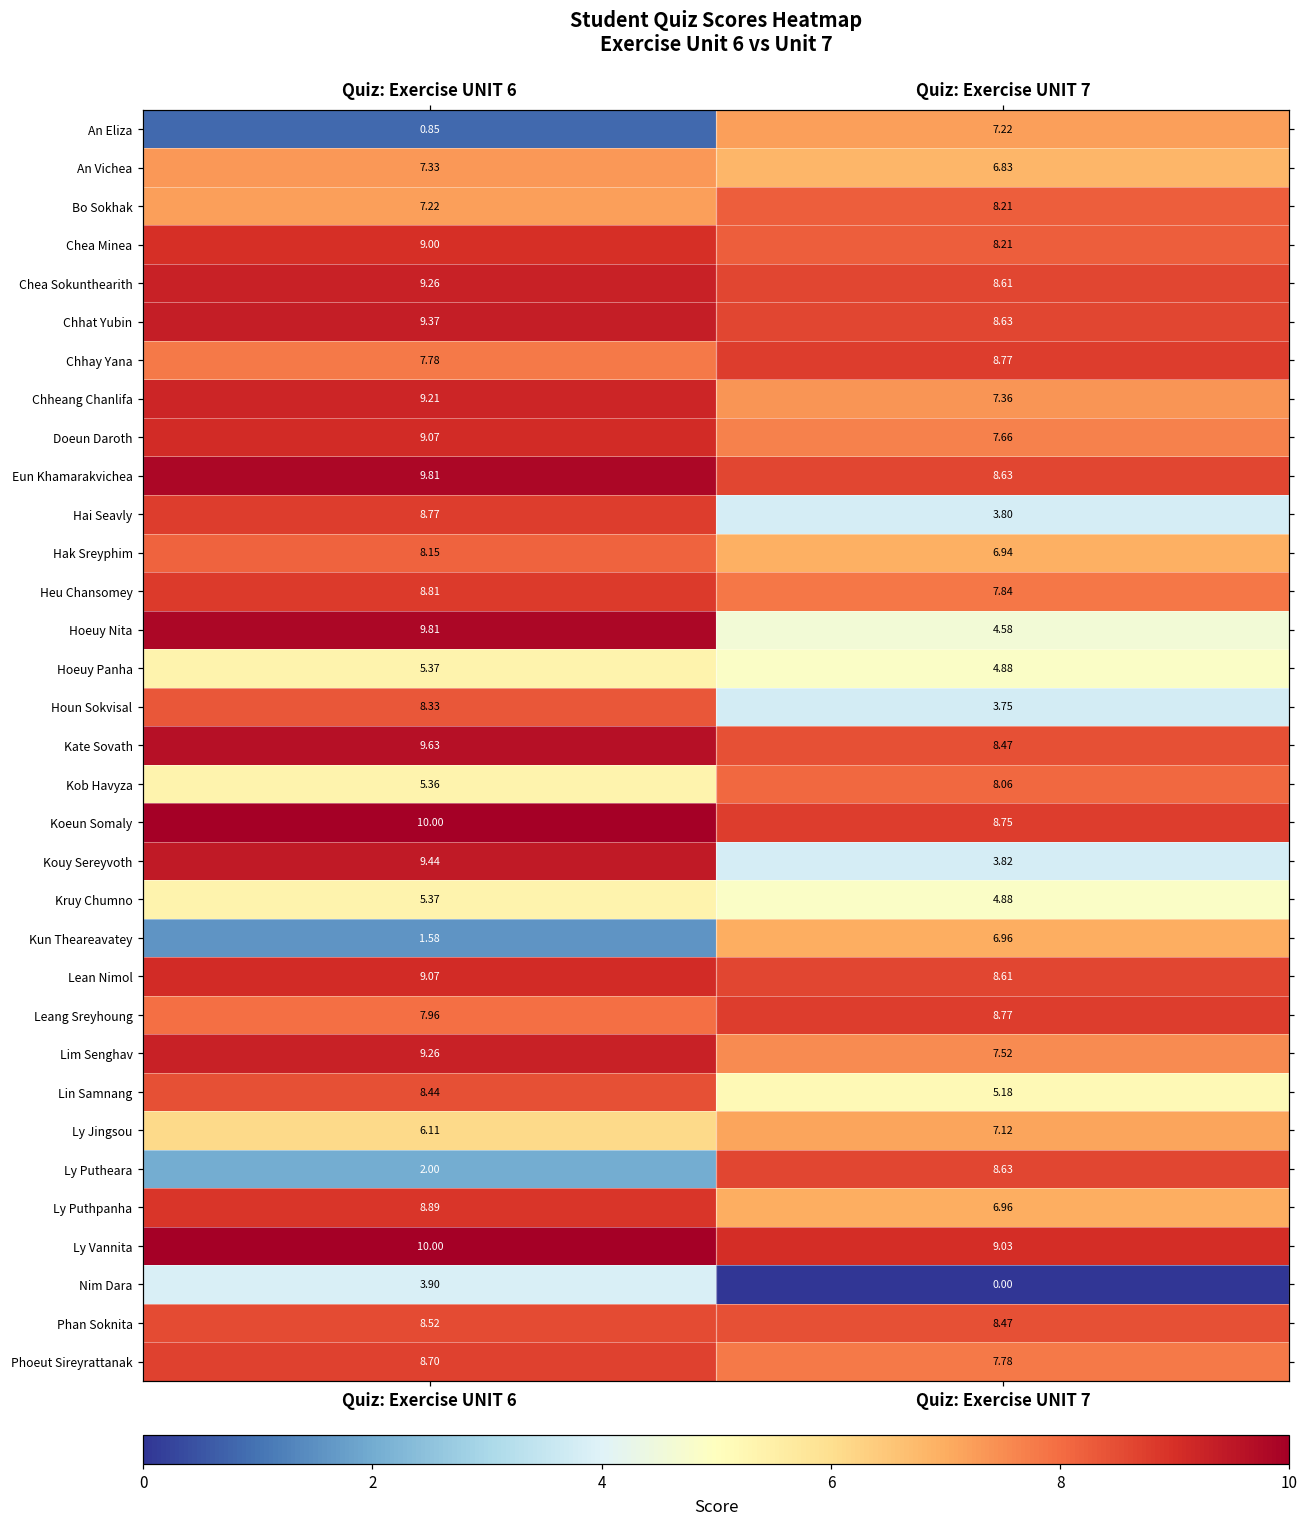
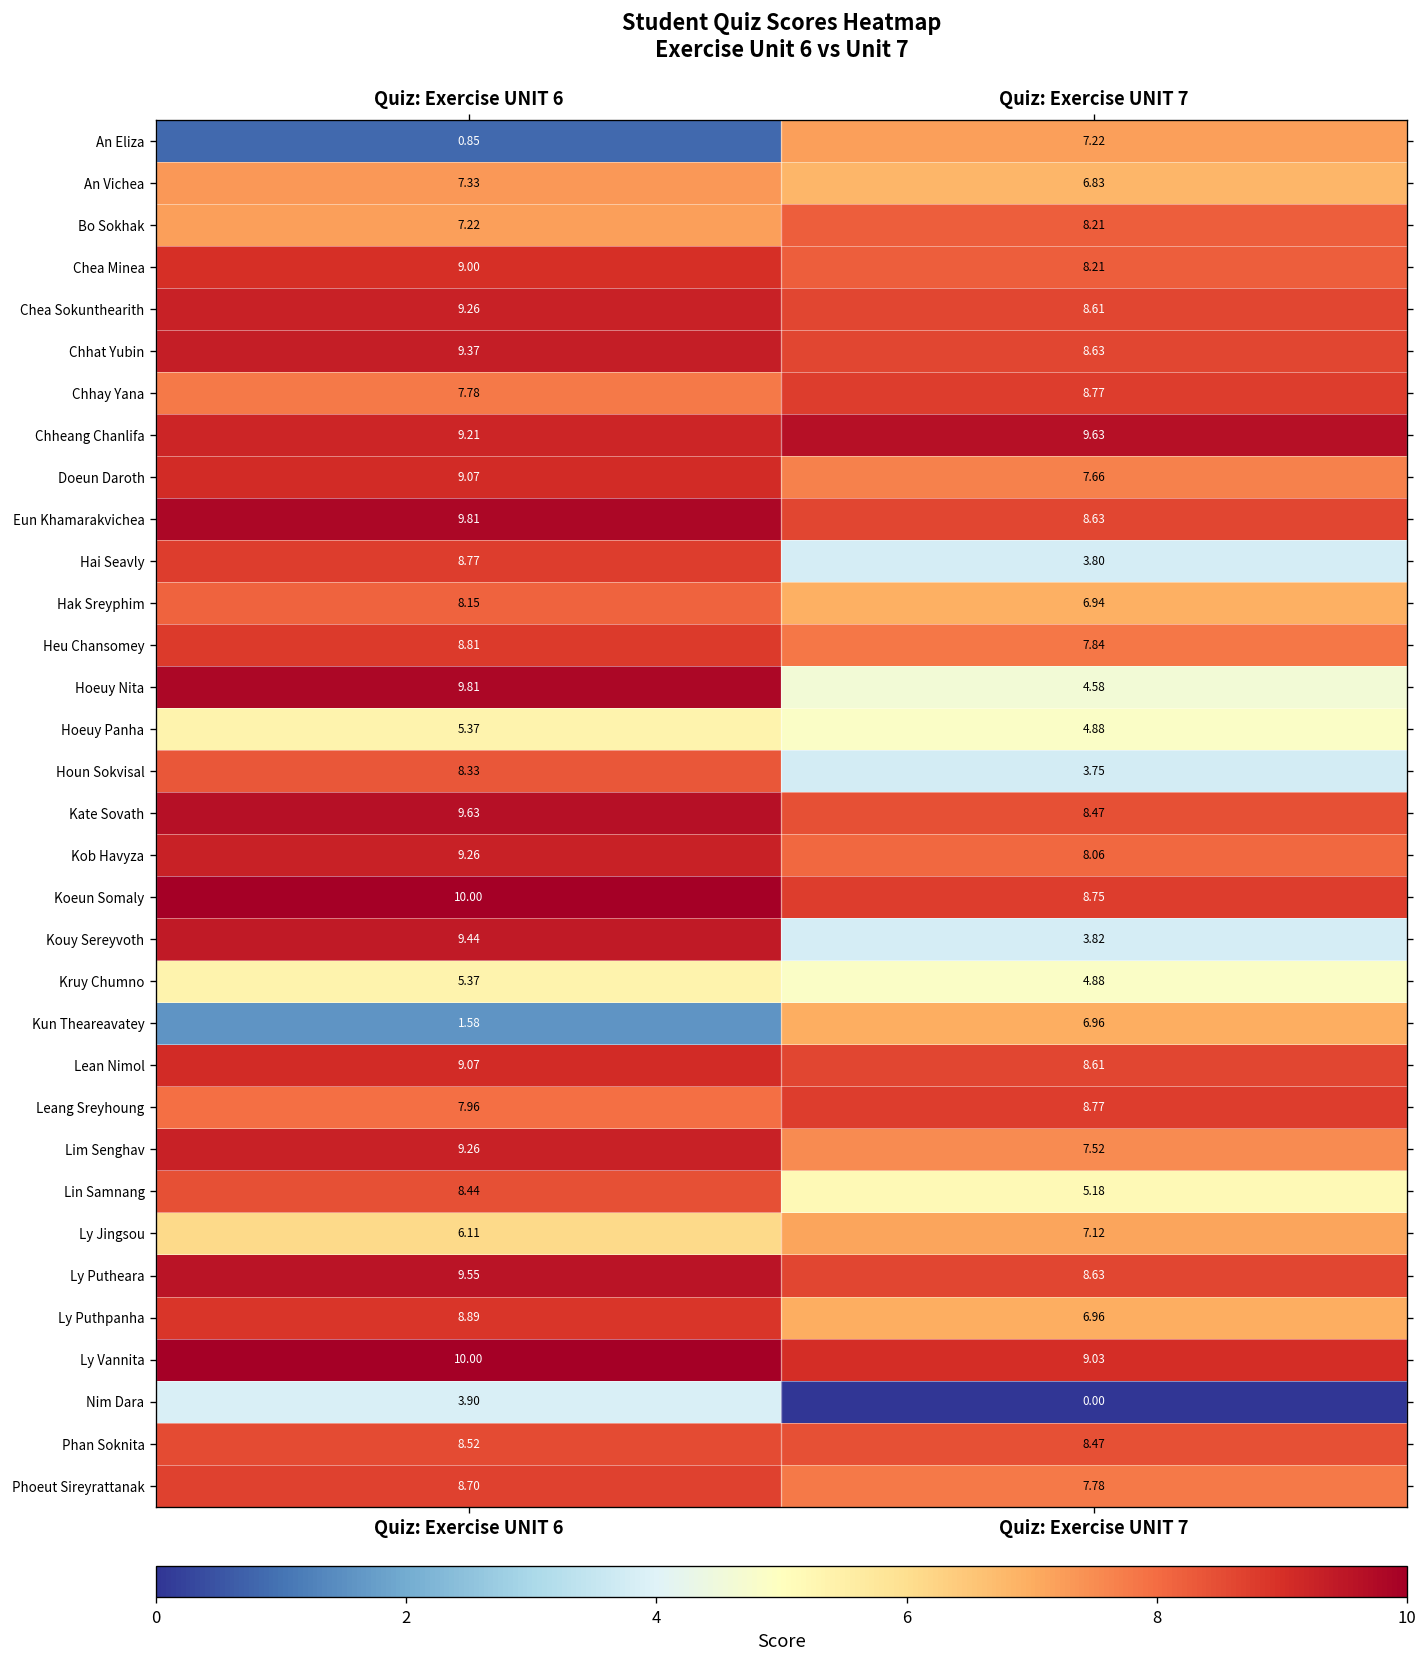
  {
    "An Eliza": {
      "Quiz: Exercise UNIT 6": 0.85,
      "Quiz: Exercise UNIT 7": 7.22
    },
    "An Vichea": {
      "Quiz: Exercise UNIT 6": 7.33,
      "Quiz: Exercise UNIT 7": 6.83
    },
    "Bo Sokhak": {
      "Quiz: Exercise UNIT 6": 7.22,
      "Quiz: Exercise UNIT 7": 8.21
    },
    "Chea Minea": {
      "Quiz: Exercise UNIT 6": 9.00,
      "Quiz: Exercise UNIT 7": 8.21
    },
    "Chea Sokunthearith": {
      "Quiz: Exercise UNIT 6": 9.26,
      "Quiz: Exercise UNIT 7": 8.61
    },
    "Chhat Yubin": {
      "Quiz: Exercise UNIT 6": 9.37,
      "Quiz: Exercise UNIT 7": 8.63
    },
    "Chhay Yana": {
      "Quiz: Exercise UNIT 6": 7.78,
      "Quiz: Exercise UNIT 7": 8.77
    },
    "Chheang Chanlifa": {
      "Quiz: Exercise UNIT 6": 9.21,
-     "Quiz: Exercise UNIT 7": 7.36
+     "Quiz: Exercise UNIT 7": 9.63
    },
    "Doeun Daroth": {
      "Quiz: Exercise UNIT 6": 9.07,
      "Quiz: Exercise UNIT 7": 7.66
    },
    "Eun Khamarakvichea": {
      "Quiz: Exercise UNIT 6": 9.81,
      "Quiz: Exercise UNIT 7": 8.63
    },
    "Hai Seavly": {
      "Quiz: Exercise UNIT 6": 8.77,
      "Quiz: Exercise UNIT 7": 3.80
    },
    "Hak Sreyphim": {
      "Quiz: Exercise UNIT 6": 8.15,
      "Quiz: Exercise UNIT 7": 6.94
    },
    "Heu Chansomey": {
      "Quiz: Exercise UNIT 6": 8.81,
      "Quiz: Exercise UNIT 7": 7.84
    },
    "Hoeuy Nita": {
      "Quiz: Exercise UNIT 6": 9.81,
      "Quiz: Exercise UNIT 7": 4.58
    },
    "Hoeuy Panha": {
      "Quiz: Exercise UNIT 6": 5.37,
      "Quiz: Exercise UNIT 7": 4.88
    },
    "Houn Sokvisal": {
      "Quiz: Exercise UNIT 6": 8.33,
      "Quiz: Exercise UNIT 7": 3.75
    },
    "Kate Sovath": {
      "Quiz: Exercise UNIT 6": 9.63,
      "Quiz: Exercise UNIT 7": 8.47
    },
    "Kob Havyza": {
-     "Quiz: Exercise UNIT 6": 5.36,
+     "Quiz: Exercise UNIT 6": 9.26,
      "Quiz: Exercise UNIT 7": 8.06
    },
    "Koeun Somaly": {
      "Quiz: Exercise UNIT 6": 10.00,
      "Quiz: Exercise UNIT 7": 8.75
    },
    "Kouy Sereyvoth": {
      "Quiz: Exercise UNIT 6": 9.44,
      "Quiz: Exercise UNIT 7": 3.82
    },
    "Kruy Chumno": {
      "Quiz: Exercise UNIT 6": 5.37,
      "Quiz: Exercise UNIT 7": 4.88
    },
    "Kun Theareavatey": {
      "Quiz: Exercise UNIT 6": 1.58,
      "Quiz: Exercise UNIT 7": 6.96
    },
    "Lean Nimol": {
      "Quiz: Exercise UNIT 6": 9.07,
      "Quiz: Exercise UNIT 7": 8.61
    },
    "Leang Sreyhoung": {
      "Quiz: Exercise UNIT 6": 7.96,
      "Quiz: Exercise UNIT 7": 8.77
    },
    "Lim Senghav": {
      "Quiz: Exercise UNIT 6": 9.26,
      "Quiz: Exercise UNIT 7": 7.52
    },
    "Lin Samnang": {
      "Quiz: Exercise UNIT 6": 8.44,
      "Quiz: Exercise UNIT 7": 5.18
    },
    "Ly Jingsou": {
      "Quiz: Exercise UNIT 6": 6.11,
      "Quiz: Exercise UNIT 7": 7.12
    },
    "Ly Putheara": {
-     "Quiz: Exercise UNIT 6": 2.00,
+     "Quiz: Exercise UNIT 6": 9.55,
      "Quiz: Exercise UNIT 7": 8.63
    },
    "Ly Puthpanha": {
      "Quiz: Exercise UNIT 6": 8.89,
      "Quiz: Exercise UNIT 7": 6.96
    },
    "Ly Vannita": {
      "Quiz: Exercise UNIT 6": 10.00,
      "Quiz: Exercise UNIT 7": 9.03
    },
    "Nim Dara": {
      "Quiz: Exercise UNIT 6": 3.90,
      "Quiz: Exercise UNIT 7": 0.00
    },
    "Phan Soknita": {
      "Quiz: Exercise UNIT 6": 8.52,
      "Quiz: Exercise UNIT 7": 8.47
    },
    "Phoeut Sireyrattanak": {
      "Quiz: Exercise UNIT 6": 8.70,
      "Quiz: Exercise UNIT 7": 7.78
    }
  }
